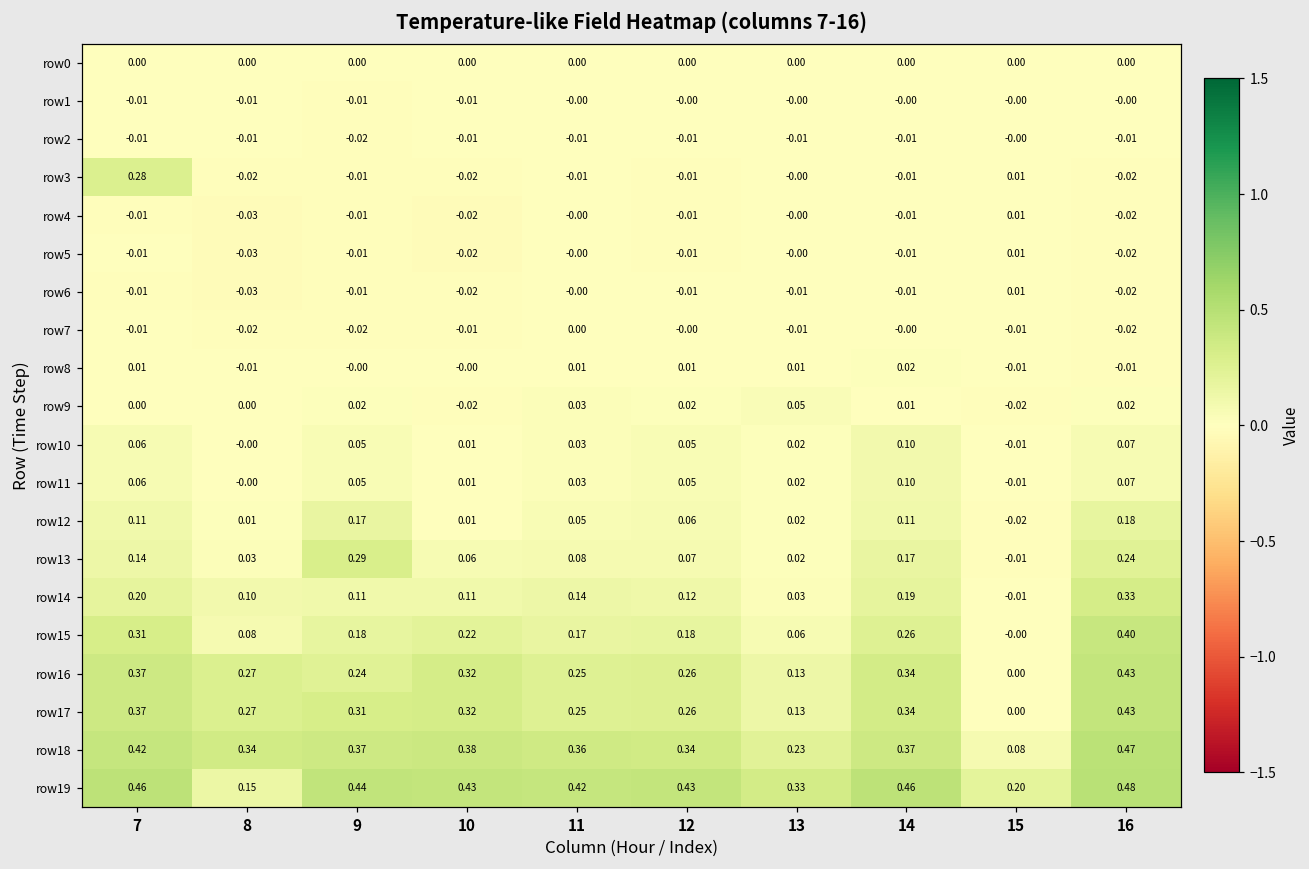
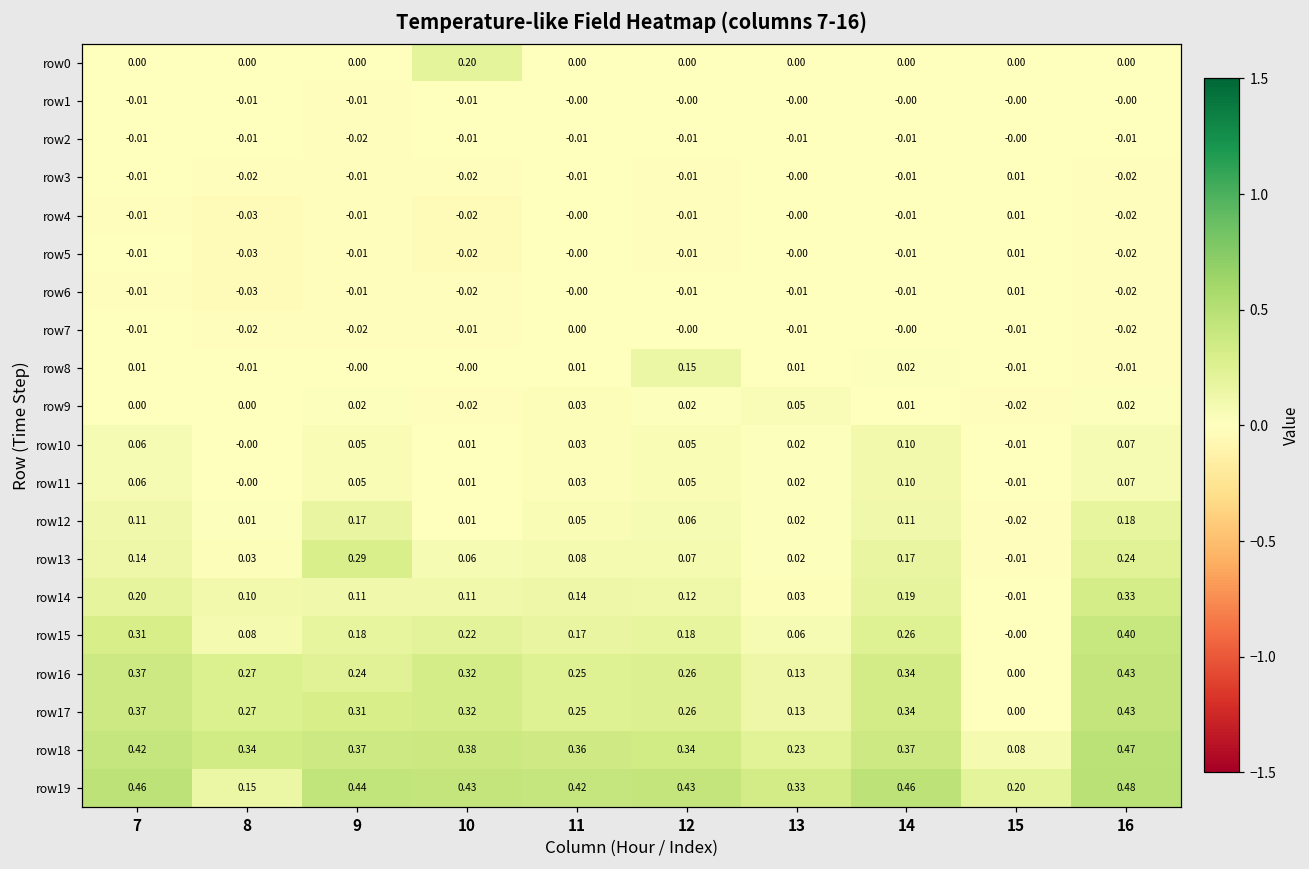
  {
    "row0": {
      "7": 0.00,
      "8": 0.00,
      "9": 0.00,
-     "10": 0.00,
+     "10": 0.20,
      "11": 0.00,
      "12": 0.00,
      "13": 0.00,
      "14": 0.00,
      "15": 0.00,
      "16": 0.00
    },
    "row1": {
      "7": -0.01,
      "8": -0.01,
      "9": -0.01,
      "10": -0.01,
      "11": -0.00,
      "12": -0.00,
      "13": -0.00,
      "14": -0.00,
      "15": -0.00,
      "16": -0.00
    },
    "row2": {
      "7": -0.01,
      "8": -0.01,
      "9": -0.02,
      "10": -0.01,
      "11": -0.01,
      "12": -0.01,
      "13": -0.01,
      "14": -0.01,
      "15": -0.00,
      "16": -0.01
    },
    "row3": {
-     "7": 0.28,
+     "7": -0.01,
      "8": -0.02,
      "9": -0.01,
      "10": -0.02,
      "11": -0.01,
      "12": -0.01,
      "13": -0.00,
      "14": -0.01,
      "15": 0.01,
      "16": -0.02
    },
    "row4": {
      "7": -0.01,
      "8": -0.03,
      "9": -0.01,
      "10": -0.02,
      "11": -0.00,
      "12": -0.01,
      "13": -0.00,
      "14": -0.01,
      "15": 0.01,
      "16": -0.02
    },
    "row5": {
      "7": -0.01,
      "8": -0.03,
      "9": -0.01,
      "10": -0.02,
      "11": -0.00,
      "12": -0.01,
      "13": -0.00,
      "14": -0.01,
      "15": 0.01,
      "16": -0.02
    },
    "row6": {
      "7": -0.01,
      "8": -0.03,
      "9": -0.01,
      "10": -0.02,
      "11": -0.00,
      "12": -0.01,
      "13": -0.01,
      "14": -0.01,
      "15": 0.01,
      "16": -0.02
    },
    "row7": {
      "7": -0.01,
      "8": -0.02,
      "9": -0.02,
      "10": -0.01,
      "11": 0.00,
      "12": -0.00,
      "13": -0.01,
      "14": -0.00,
      "15": -0.01,
      "16": -0.02
    },
    "row8": {
      "7": 0.01,
      "8": -0.01,
      "9": -0.00,
      "10": -0.00,
      "11": 0.01,
-     "12": 0.01,
+     "12": 0.15,
      "13": 0.01,
      "14": 0.02,
      "15": -0.01,
      "16": -0.01
    },
    "row9": {
      "7": 0.00,
      "8": 0.00,
      "9": 0.02,
      "10": -0.02,
      "11": 0.03,
      "12": 0.02,
      "13": 0.05,
      "14": 0.01,
      "15": -0.02,
      "16": 0.02
    },
    "row10": {
      "7": 0.06,
      "8": -0.00,
      "9": 0.05,
      "10": 0.01,
      "11": 0.03,
      "12": 0.05,
      "13": 0.02,
      "14": 0.10,
      "15": -0.01,
      "16": 0.07
    },
    "row11": {
      "7": 0.06,
      "8": -0.00,
      "9": 0.05,
      "10": 0.01,
      "11": 0.03,
      "12": 0.05,
      "13": 0.02,
      "14": 0.10,
      "15": -0.01,
      "16": 0.07
    },
    "row12": {
      "7": 0.11,
      "8": 0.01,
      "9": 0.17,
      "10": 0.01,
      "11": 0.05,
      "12": 0.06,
      "13": 0.02,
      "14": 0.11,
      "15": -0.02,
      "16": 0.18
    },
    "row13": {
      "7": 0.14,
      "8": 0.03,
      "9": 0.29,
      "10": 0.06,
      "11": 0.08,
      "12": 0.07,
      "13": 0.02,
      "14": 0.17,
      "15": -0.01,
      "16": 0.24
    },
    "row14": {
      "7": 0.20,
      "8": 0.10,
      "9": 0.11,
      "10": 0.11,
      "11": 0.14,
      "12": 0.12,
      "13": 0.03,
      "14": 0.19,
      "15": -0.01,
      "16": 0.33
    },
    "row15": {
      "7": 0.31,
      "8": 0.08,
      "9": 0.18,
      "10": 0.22,
      "11": 0.17,
      "12": 0.18,
      "13": 0.06,
      "14": 0.26,
      "15": -0.00,
      "16": 0.40
    },
    "row16": {
      "7": 0.37,
      "8": 0.27,
      "9": 0.24,
      "10": 0.32,
      "11": 0.25,
      "12": 0.26,
      "13": 0.13,
      "14": 0.34,
      "15": 0.00,
      "16": 0.43
    },
    "row17": {
      "7": 0.37,
      "8": 0.27,
      "9": 0.31,
      "10": 0.32,
      "11": 0.25,
      "12": 0.26,
      "13": 0.13,
      "14": 0.34,
      "15": 0.00,
      "16": 0.43
    },
    "row18": {
      "7": 0.42,
      "8": 0.34,
      "9": 0.37,
      "10": 0.38,
      "11": 0.36,
      "12": 0.34,
      "13": 0.23,
      "14": 0.37,
      "15": 0.08,
      "16": 0.47
    },
    "row19": {
      "7": 0.46,
      "8": 0.15,
      "9": 0.44,
      "10": 0.43,
      "11": 0.42,
      "12": 0.43,
      "13": 0.33,
      "14": 0.46,
      "15": 0.20,
      "16": 0.48
    }
  }
